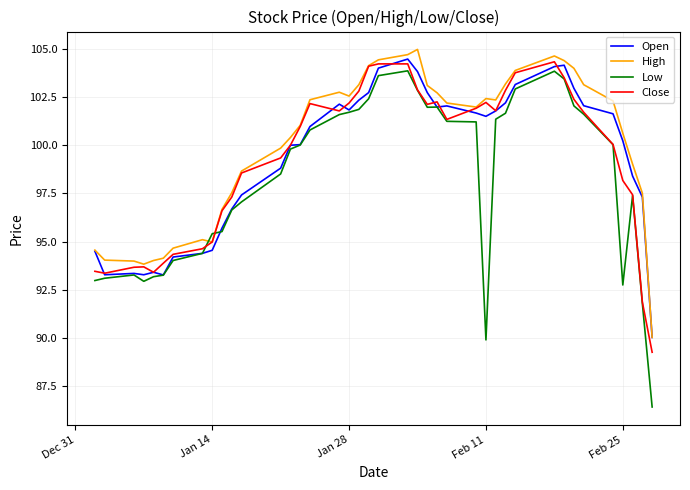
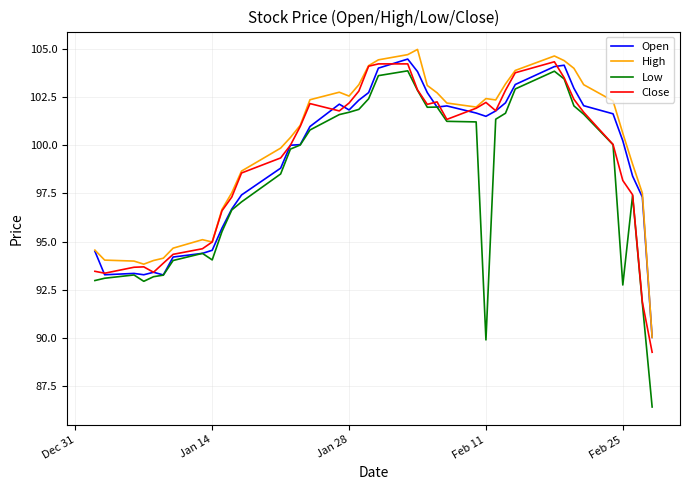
  {
    "Open": {
      "Jan 14": 94.6,
      "Feb 11": 101.5,
      "Feb 25": 100.2
    },
    "High": {
      "Jan 28": 102.6,
      "Feb 11": 102.4,
      "Feb 25": 100.6
    },
    "Low": {
-     "Jan 14": 95.4,
+     "Jan 14": 94.1,
      "Feb 11": 89.9,
      "Feb 25": 92.8
    },
    "Close": {
      "Jan 28": 102.2,
      "Feb 11": 102.2,
      "Feb 25": 98.2
    }
  }
